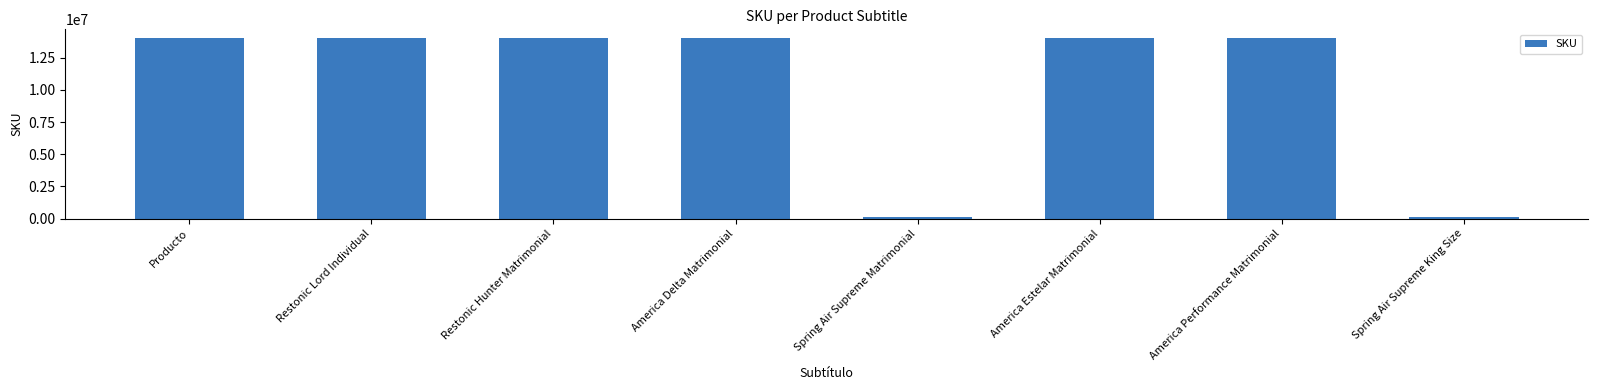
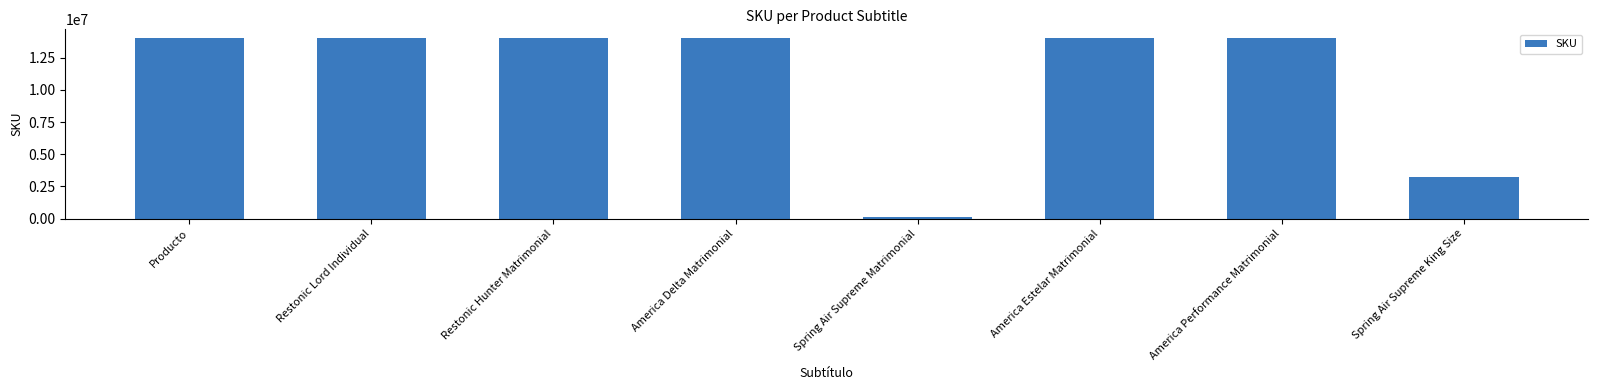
  {
    "Producto": 14000000,
    "Restonic Lord Individual": 14000000,
    "Restonic Hunter Matrimonial": 14000000,
    "America Delta Matrimonial": 14000000,
    "America Estelar Matrimonial": 14000000,
    "America Performance Matrimonial": 14000000,
-   "Spring Air Supreme King Size": 100000
+   "Spring Air Supreme King Size": 3200000
  }
